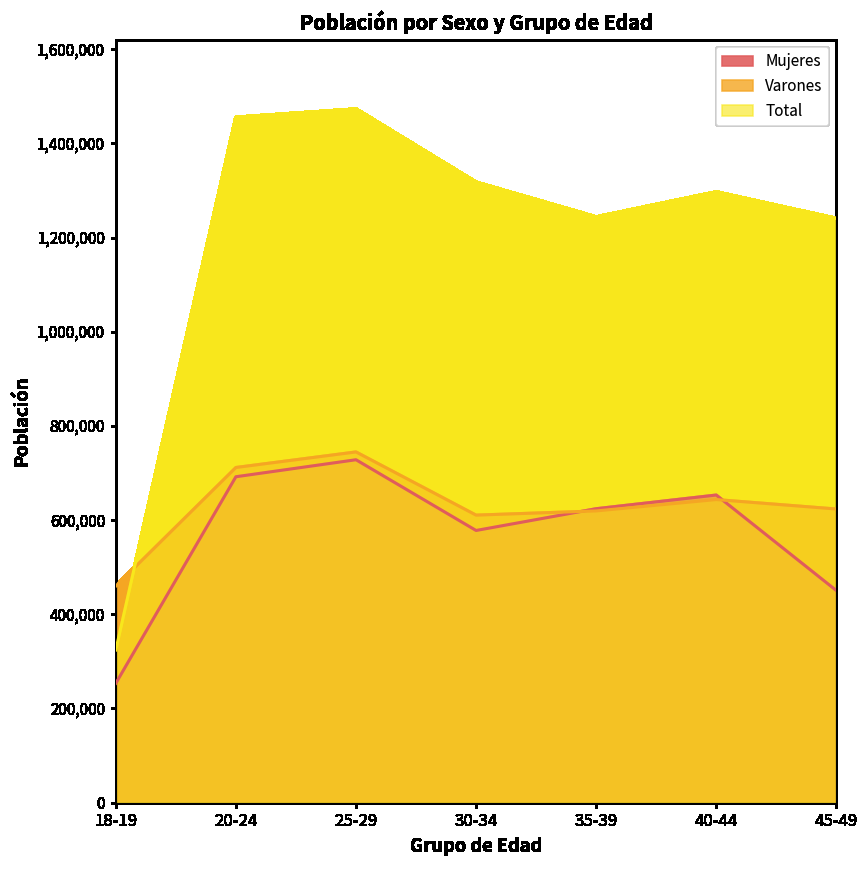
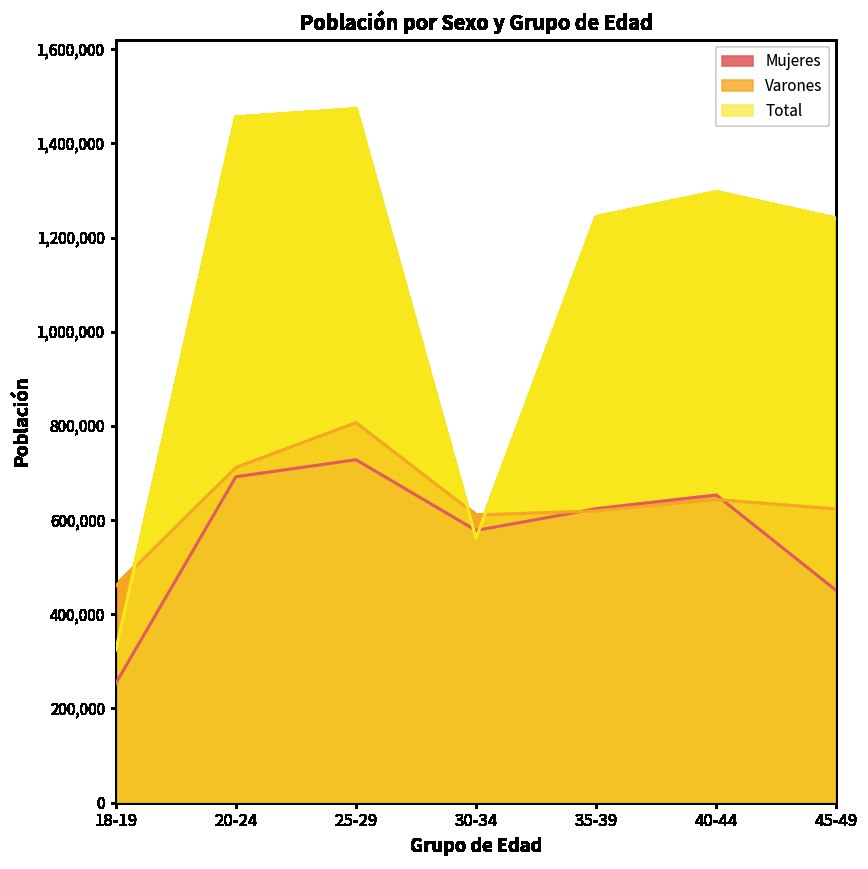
  {
    "Mujeres": {
      "18-19": "250,000",
      "20-24": "690,000",
      "25-29": "730,000",
      "30-34": "580,000",
      "40-44": "650,000",
      "45-49": "450,000"
    },
    "Varones": {
      "18-19": "460,000",
      "20-24": "710,000",
-     "25-29": "740,000",
+     "25-29": "810,000",
      "30-34": "610,000",
      "40-44": "640,000",
      "45-49": "620,000"
    },
    "Total": {
      "18-19": "320,000",
      "20-24": "1,460,000",
      "25-29": "1,470,000",
-     "30-34": "1,320,000",
+     "30-34": "560,000",
      "35-39": "1,240,000",
      "40-44": "1,300,000",
      "45-49": "1,240,000"
    }
  }
